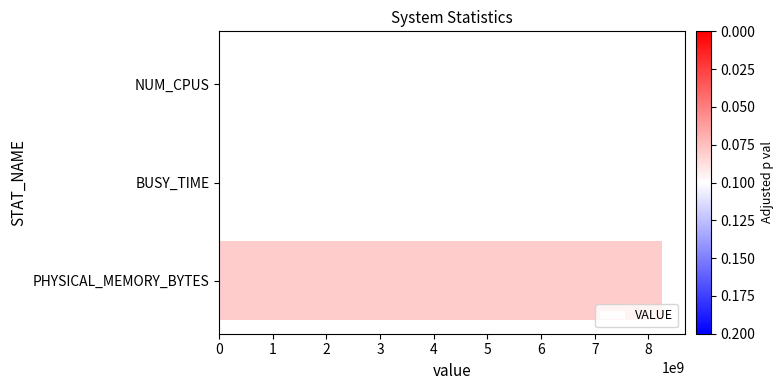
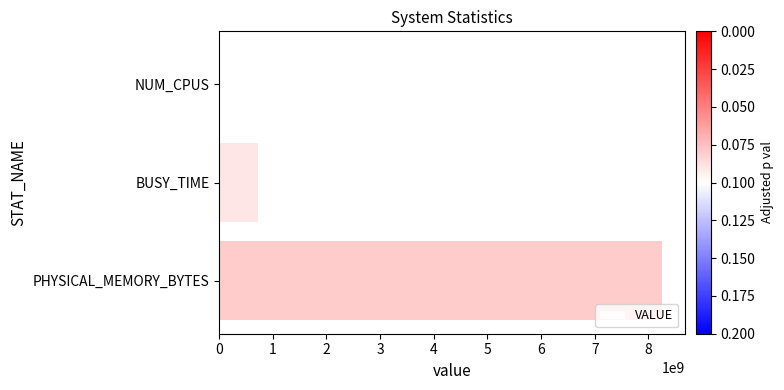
  {
-   "BUSY_TIME": 0,
+   "BUSY_TIME": 700000000,
    "PHYSICAL_MEMORY_BYTES": 8300000000
  }
